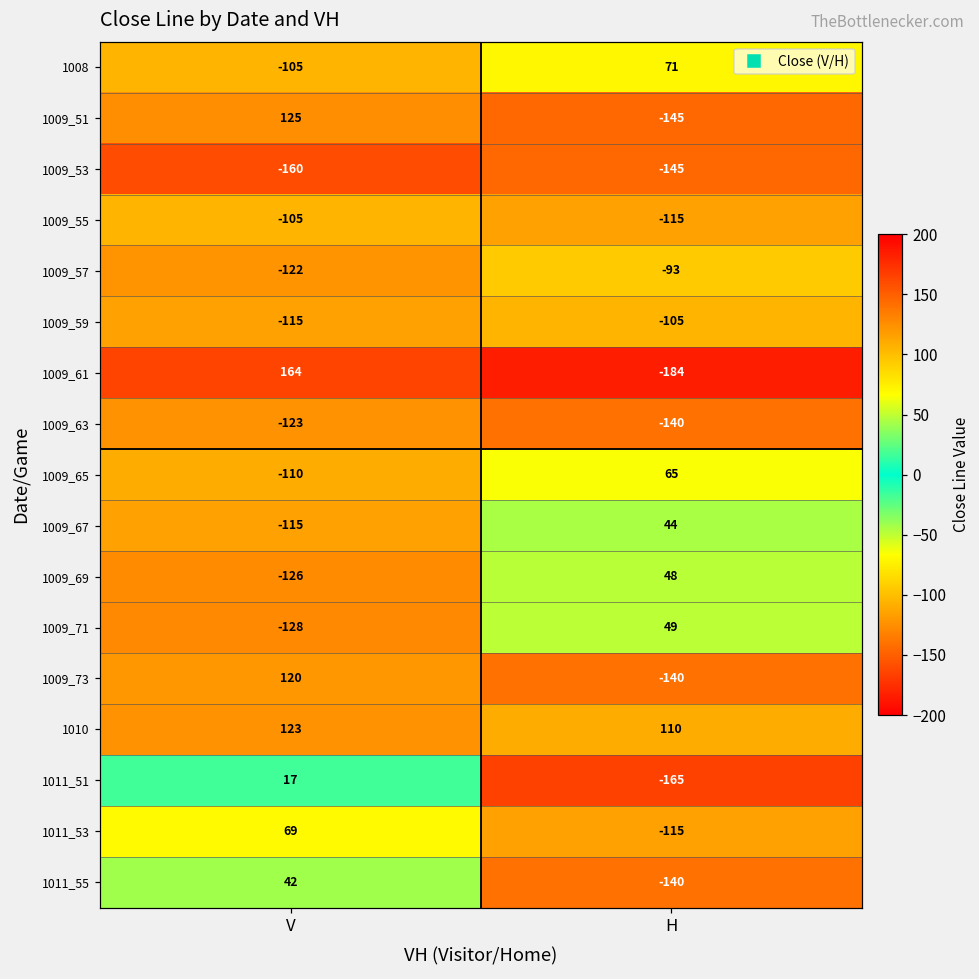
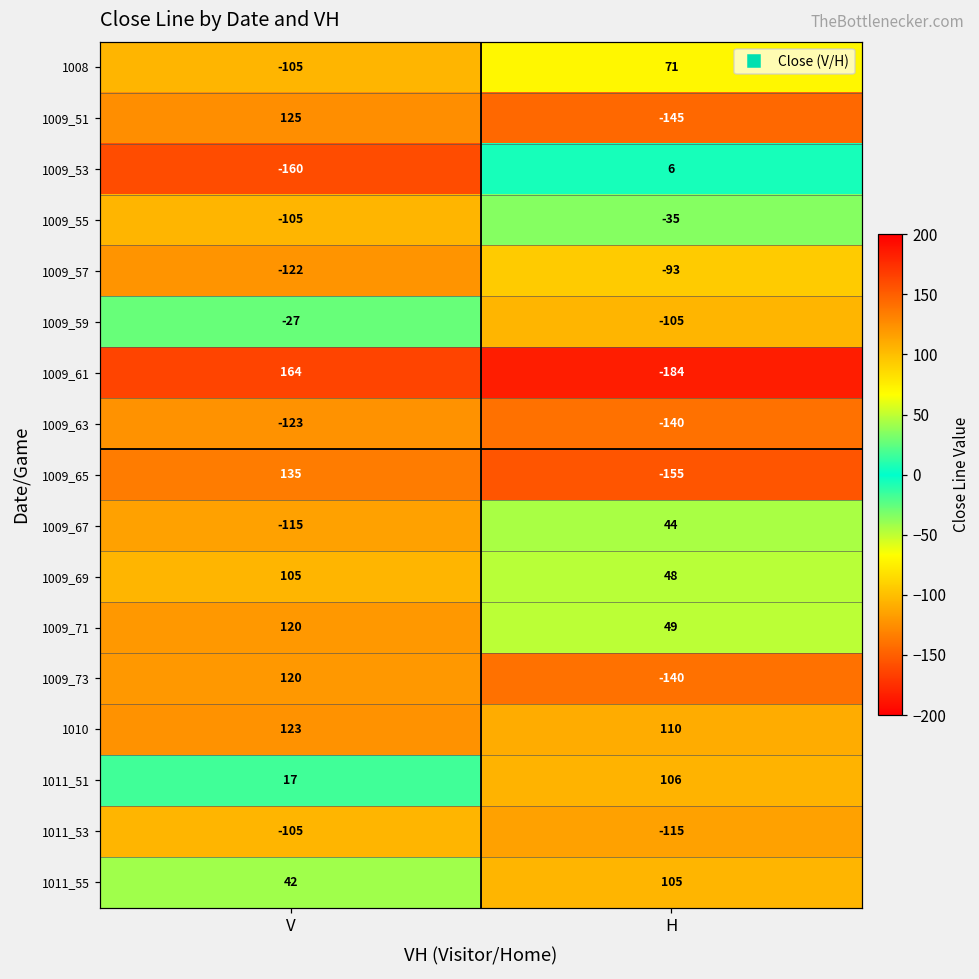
  {
    "1008": {
      "V": -105,
      "H": 71
    },
    "1009_51": {
      "V": 125,
      "H": -145
    },
    "1009_53": {
      "V": -160,
-     "H": -145
+     "H": 6
    },
    "1009_55": {
      "V": -105,
-     "H": -115
+     "H": -35
    },
    "1009_57": {
      "V": -122,
      "H": -93
    },
    "1009_59": {
-     "V": -115,
+     "V": -27,
      "H": -105
    },
    "1009_61": {
      "V": 164,
      "H": -184
    },
    "1009_63": {
      "V": -123,
      "H": -140
    },
    "1009_65": {
-     "V": -110,
-     "H": 65
+     "V": 135,
+     "H": -155
    },
    "1009_67": {
      "V": -115,
      "H": 44
    },
    "1009_69": {
-     "V": -126,
+     "V": 105,
      "H": 48
    },
    "1009_71": {
-     "V": -128,
+     "V": 120,
      "H": 49
    },
    "1009_73": {
      "V": 120,
      "H": -140
    },
    "1010": {
      "V": 123,
      "H": 110
    },
    "1011_51": {
      "V": 17,
-     "H": -165
+     "H": 106
    },
    "1011_53": {
-     "V": 69,
+     "V": -105,
      "H": -115
    },
    "1011_55": {
      "V": 42,
-     "H": -140
+     "H": 105
    }
  }
